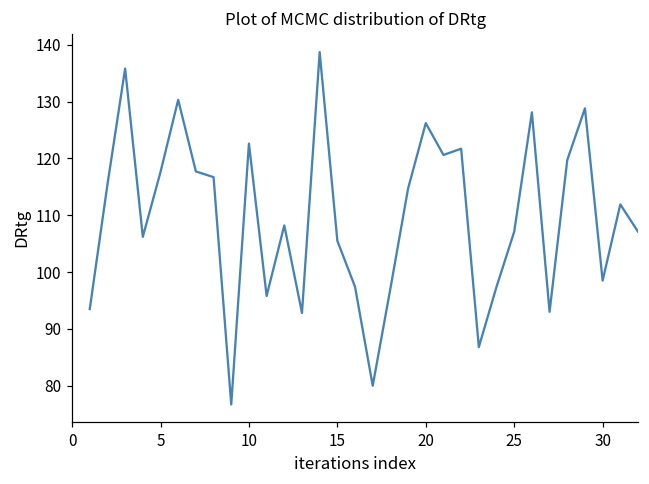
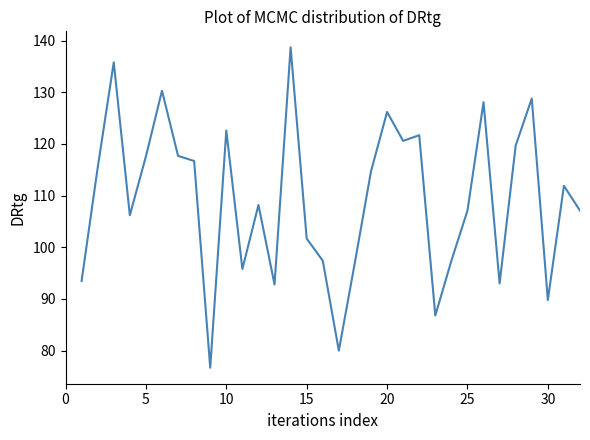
  {
    "5": 118,
    "10": 123,
-   "15": 106,
+   "15": 102,
    "20": 126,
    "25": 107,
-   "30": 99
+   "30": 90
  }
